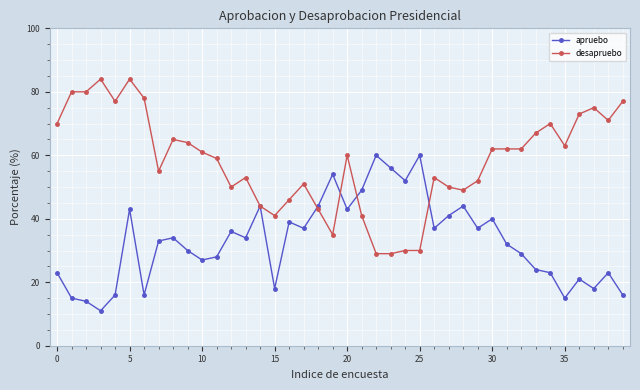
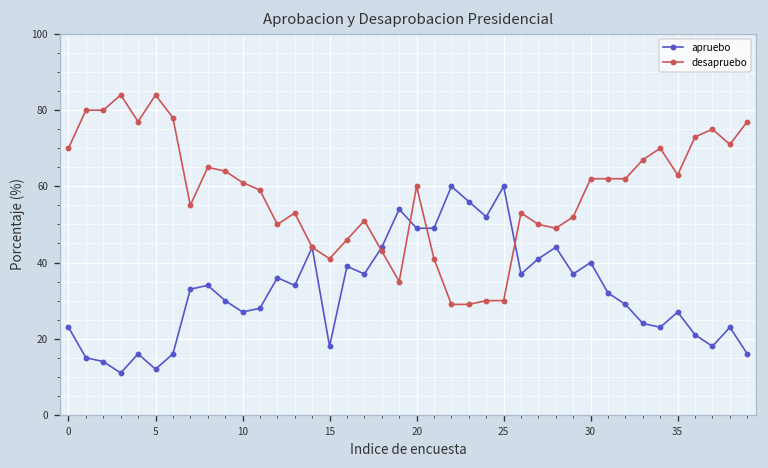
  {
    "apruebo": {
      "0": 23,
-     "5": 43,
+     "5": 12,
      "10": 27,
      "15": 18,
-     "20": 43,
+     "20": 49,
      "25": 60,
      "30": 40,
-     "35": 15
+     "35": 27
    },
    "desapruebo": {
      "0": 70,
      "5": 84,
      "10": 61,
      "15": 41,
      "20": 60,
      "25": 30,
      "30": 62,
      "35": 63
    }
  }
